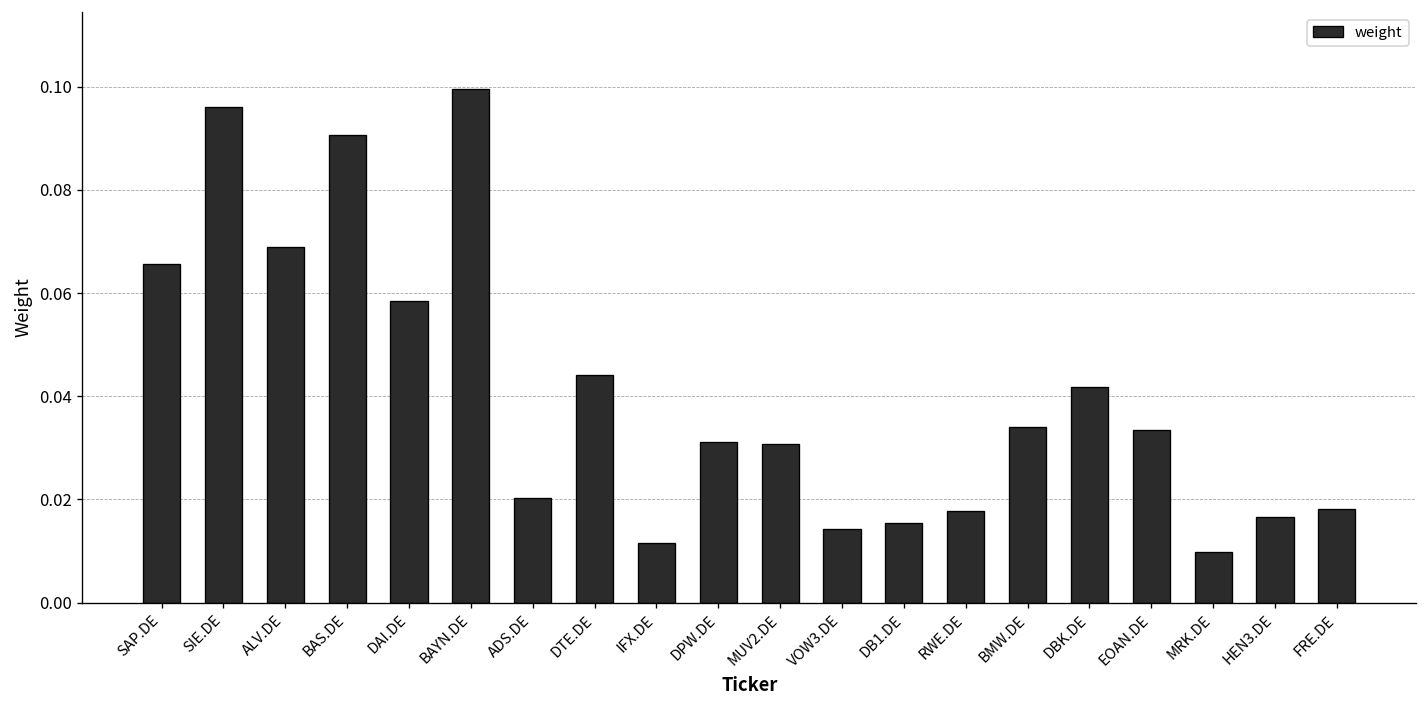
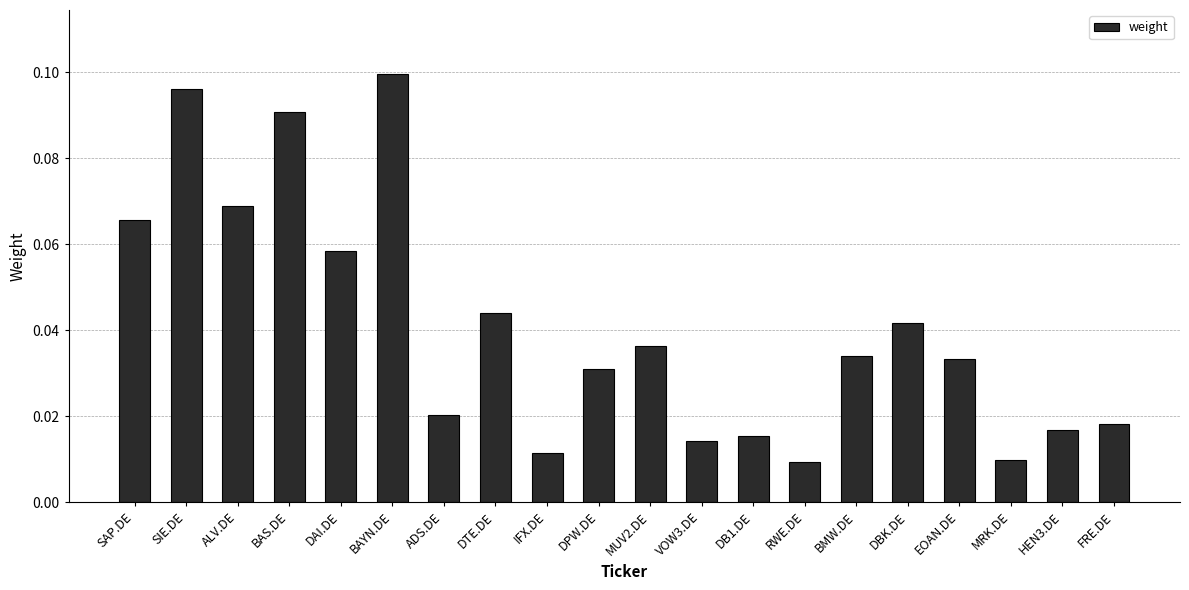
  {
    "SAP.DE": 0.066,
    "SIE.DE": 0.096,
    "ALV.DE": 0.069,
    "BAS.DE": 0.091,
    "DAI.DE": 0.058,
    "BAYN.DE": 0.100,
    "ADS.DE": 0.020,
    "DTE.DE": 0.044,
    "IFX.DE": 0.012,
    "DPW.DE": 0.031,
-   "MUV2.DE": 0.031,
+   "MUV2.DE": 0.036,
    "VOW3.DE": 0.014,
    "DB1.DE": 0.015,
-   "RWE.DE": 0.018,
+   "RWE.DE": 0.009,
    "BMW.DE": 0.034,
    "DBK.DE": 0.042,
    "EOAN.DE": 0.033,
    "MRK.DE": 0.010,
    "HEN3.DE": 0.017,
    "FRE.DE": 0.018
  }
